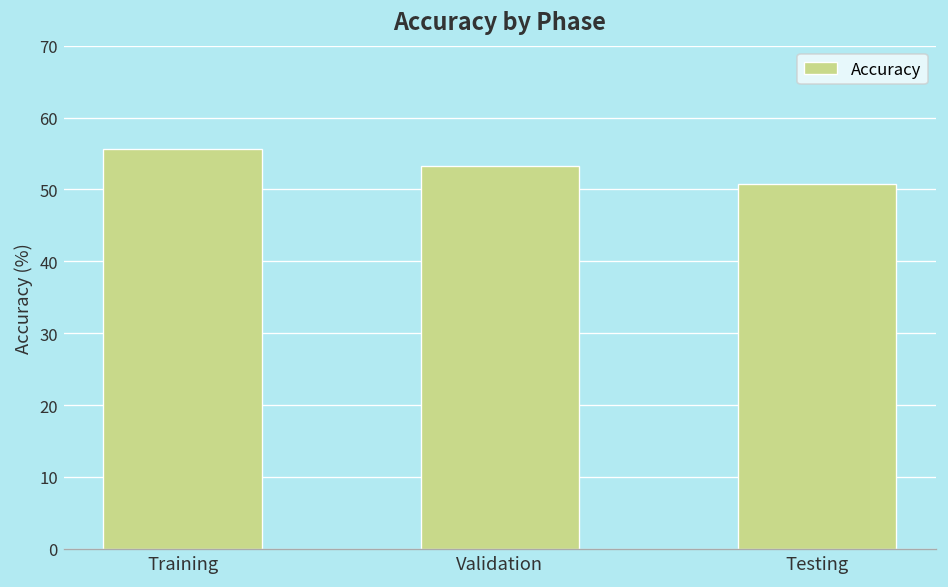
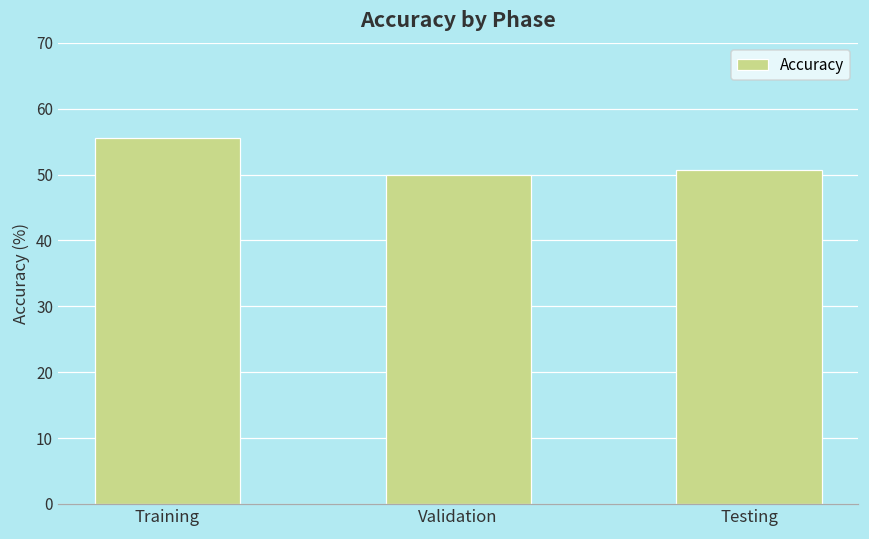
  {
    "Training": 56,
-   "Validation": 53,
+   "Validation": 50,
    "Testing": 51
  }
